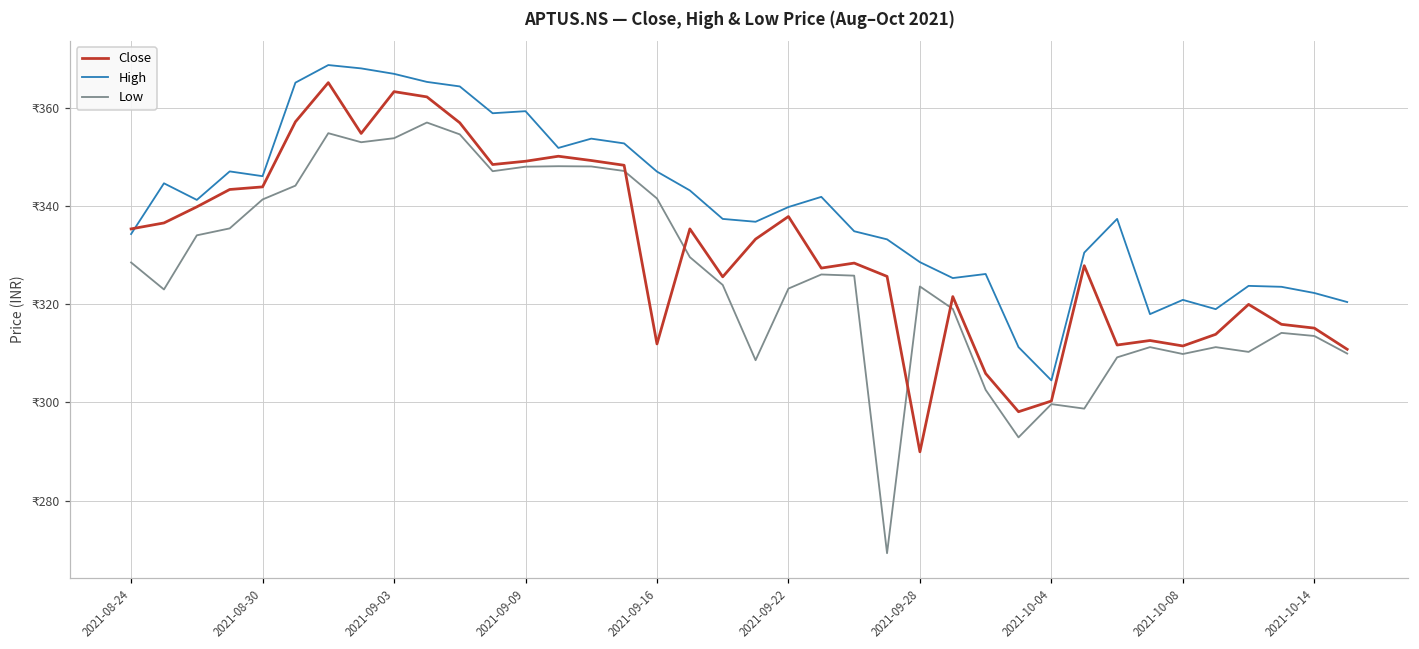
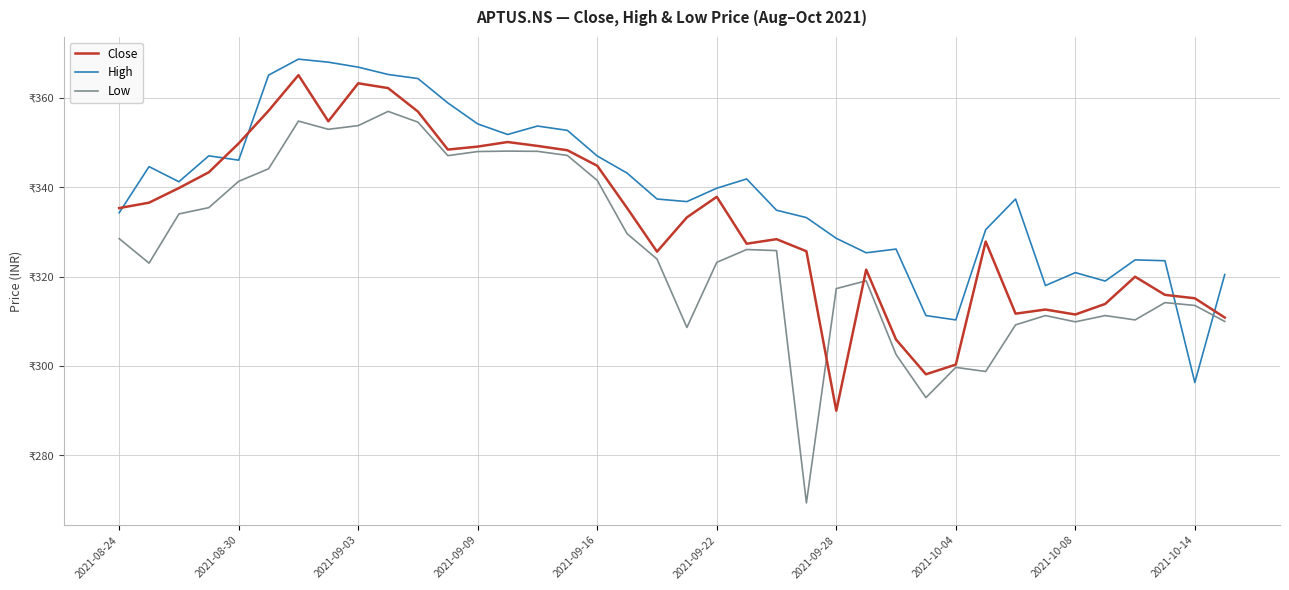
  {
    "Close": {
      "2021-08-24": "₹335",
-     "2021-08-30": "₹344",
+     "2021-08-30": "₹350",
      "2021-09-03": "₹363",
      "2021-09-09": "₹349",
-     "2021-09-16": "₹312",
+     "2021-09-16": "₹345",
      "2021-09-22": "₹338",
      "2021-09-28": "₹290",
      "2021-10-04": "₹300",
      "2021-10-08": "₹312",
      "2021-10-14": "₹315"
    },
    "High": {
      "2021-08-24": "₹334",
      "2021-08-30": "₹346",
      "2021-09-03": "₹367",
-     "2021-09-09": "₹359",
+     "2021-09-09": "₹354",
      "2021-09-16": "₹347",
      "2021-09-22": "₹340",
      "2021-09-28": "₹329",
-     "2021-10-04": "₹305",
+     "2021-10-04": "₹310",
      "2021-10-08": "₹321",
-     "2021-10-14": "₹322"
+     "2021-10-14": "₹296"
    },
    "Low": {
      "2021-08-24": "₹329",
      "2021-08-30": "₹341",
      "2021-09-03": "₹354",
      "2021-09-09": "₹348",
      "2021-09-16": "₹342",
      "2021-09-22": "₹323",
-     "2021-09-28": "₹324",
+     "2021-09-28": "₹317",
      "2021-10-04": "₹300",
      "2021-10-08": "₹310",
      "2021-10-14": "₹314"
    }
  }
